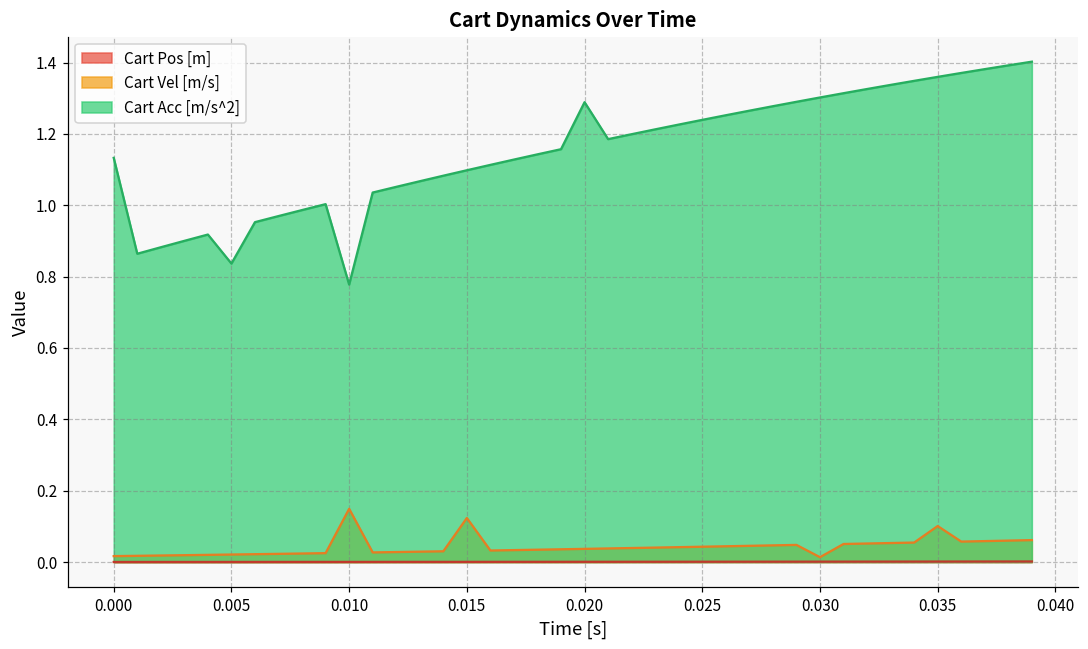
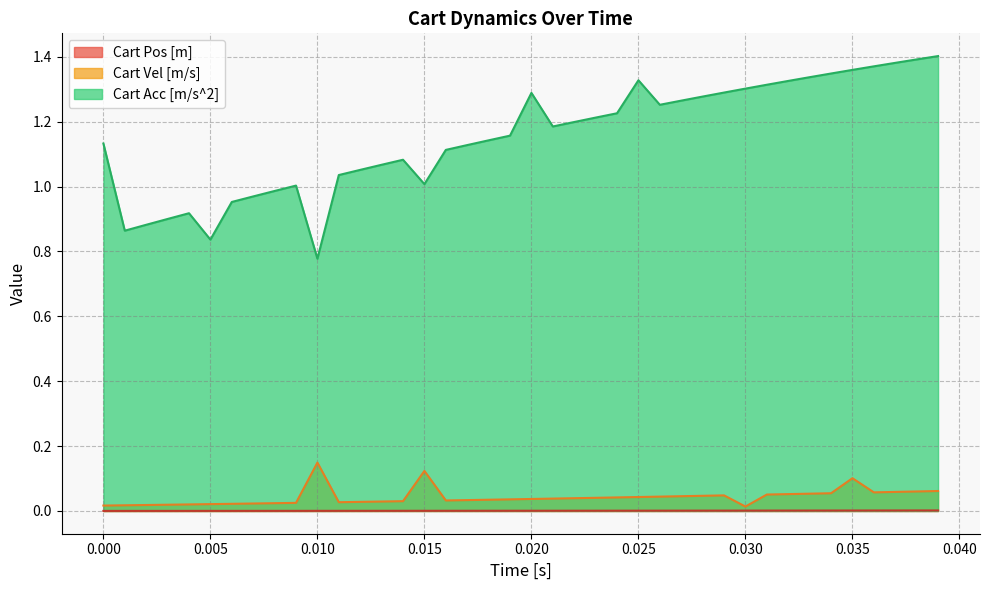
  {
    "Cart Pos [m]": {
      "0.000": 0.00,
      "0.005": 0.00,
      "0.010": 0.00,
      "0.015": 0.00,
      "0.020": 0.00,
      "0.025": 0.00,
      "0.030": 0.00,
      "0.035": 0.00
    },
    "Cart Vel [m/s]": {
      "0.000": 0.02,
      "0.005": 0.02,
      "0.010": 0.15,
      "0.015": 0.12,
      "0.020": 0.04,
      "0.025": 0.04,
      "0.030": 0.01,
      "0.035": 0.10
    },
    "Cart Acc [m/s^2]": {
      "0.000": 1.13,
      "0.005": 0.84,
      "0.010": 0.78,
-     "0.015": 1.10,
+     "0.015": 1.01,
      "0.020": 1.29,
-     "0.025": 1.24,
+     "0.025": 1.33,
      "0.030": 1.30,
      "0.035": 1.36
    }
  }
